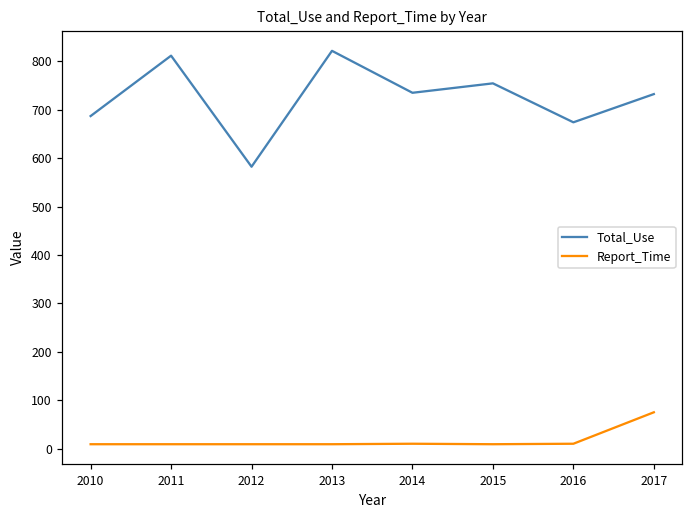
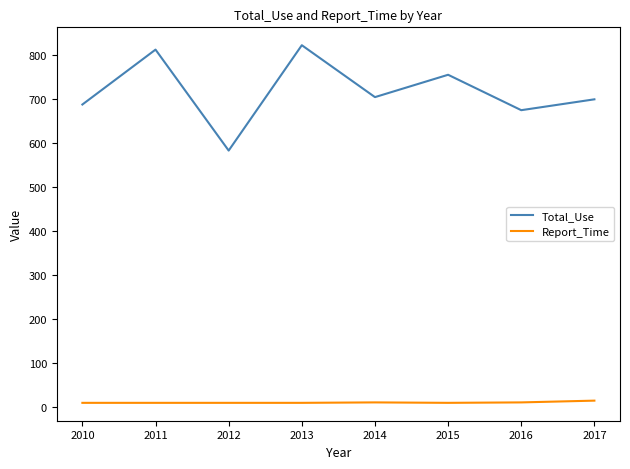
  {
    "Total_Use": {
      "2010": 690,
      "2011": 810,
      "2012": 580,
      "2013": 820,
-     "2014": 740,
+     "2014": 700,
      "2015": 750,
      "2016": 670,
-     "2017": 730
+     "2017": 700
    },
    "Report_Time": {
      "2010": 10,
      "2011": 10,
      "2012": 10,
      "2013": 10,
      "2014": 10,
      "2015": 10,
      "2016": 10,
-     "2017": 80
+     "2017": 10
    }
  }
